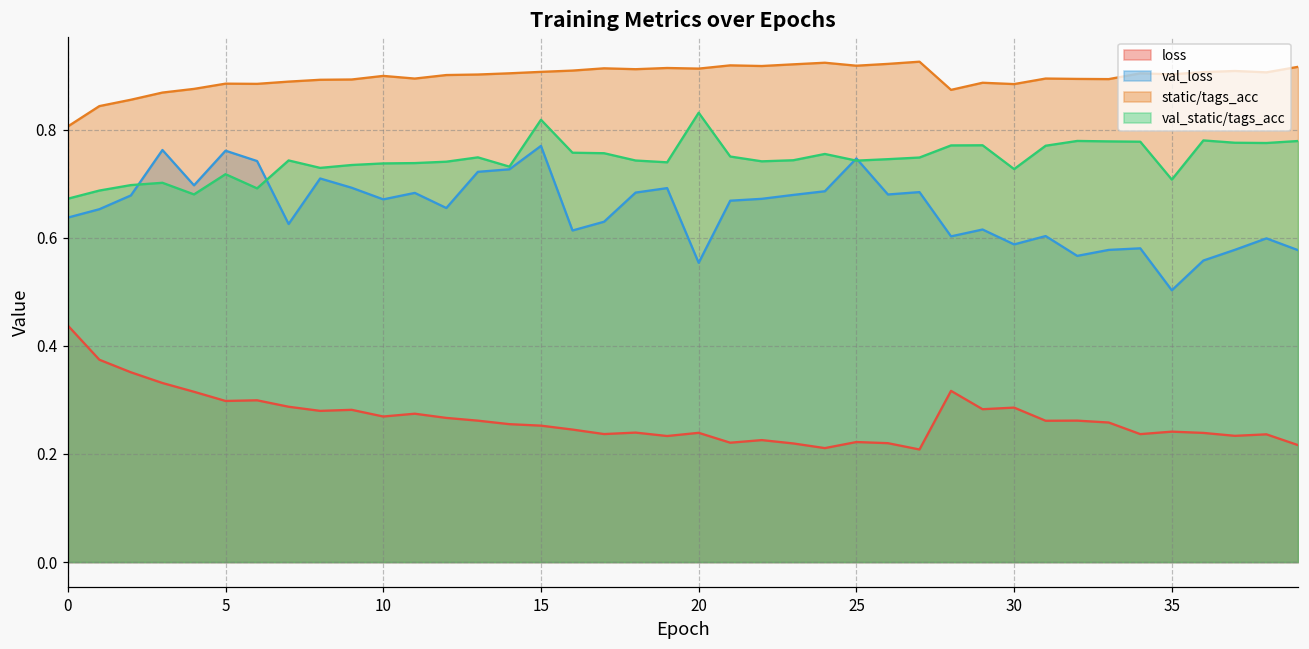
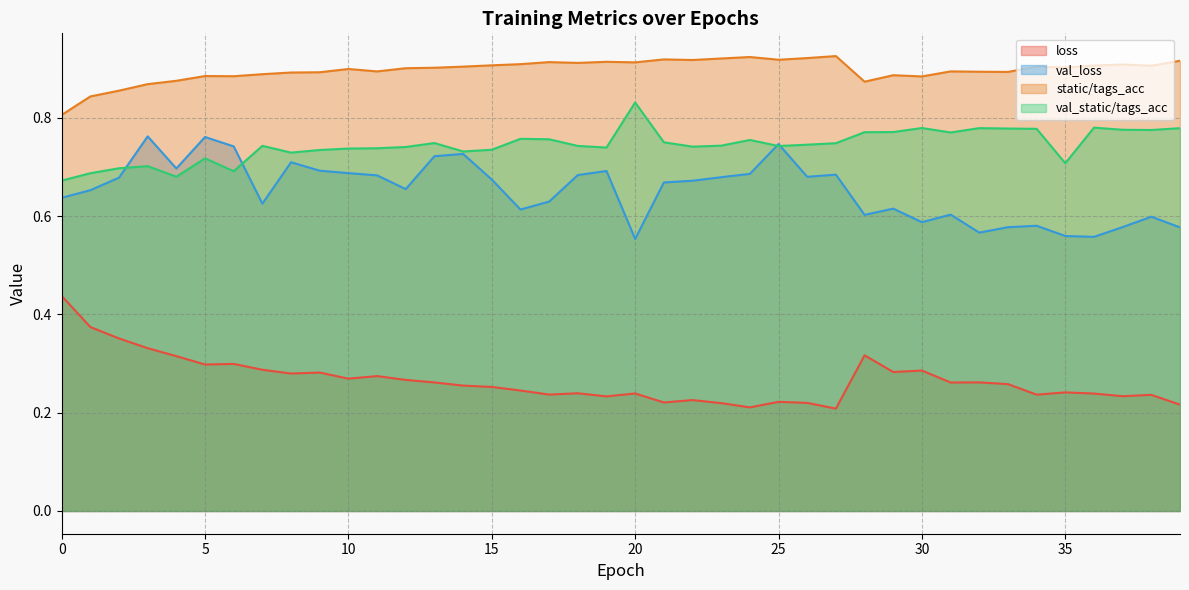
  {
    "val_loss": {
      "0": 0.64,
      "5": 0.76,
-     "10": 0.67,
-     "15": 0.77,
+     "10": 0.69,
+     "15": 0.67,
      "20": 0.55,
      "30": 0.59,
-     "35": 0.50
+     "35": 0.56
    },
    "val_static/tags_acc": {
      "0": 0.67,
      "5": 0.72,
      "10": 0.74,
-     "15": 0.82,
+     "15": 0.74,
      "20": 0.83,
-     "30": 0.73,
+     "30": 0.78,
      "35": 0.71
    }
  }
